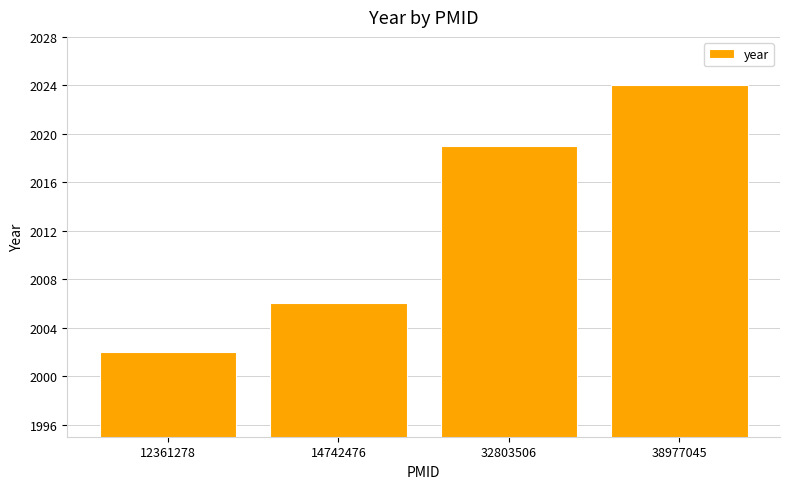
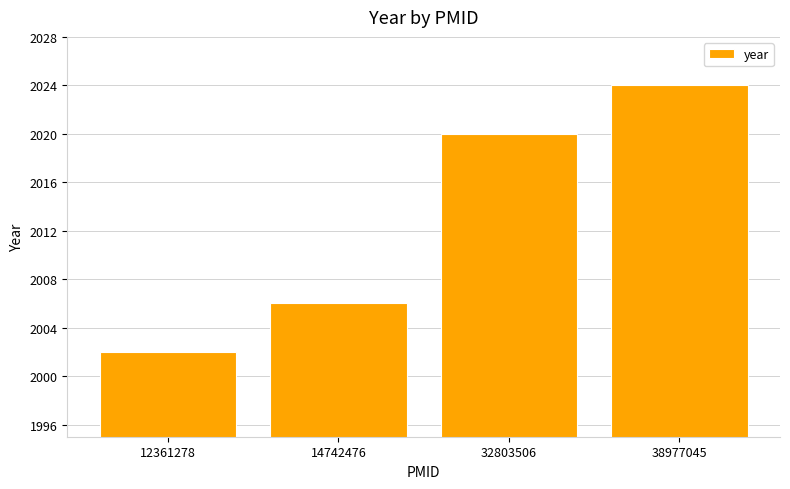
  {
    "12361278": 2002,
    "14742476": 2006,
-   "32803506": 2019,
+   "32803506": 2020,
    "38977045": 2024
  }
